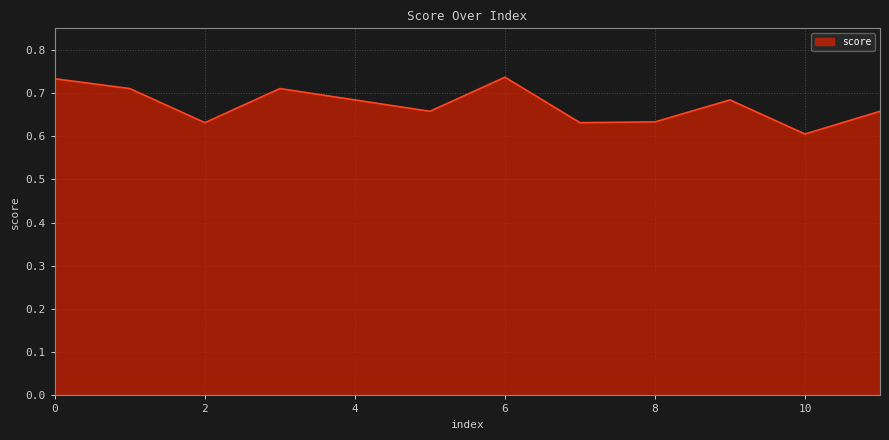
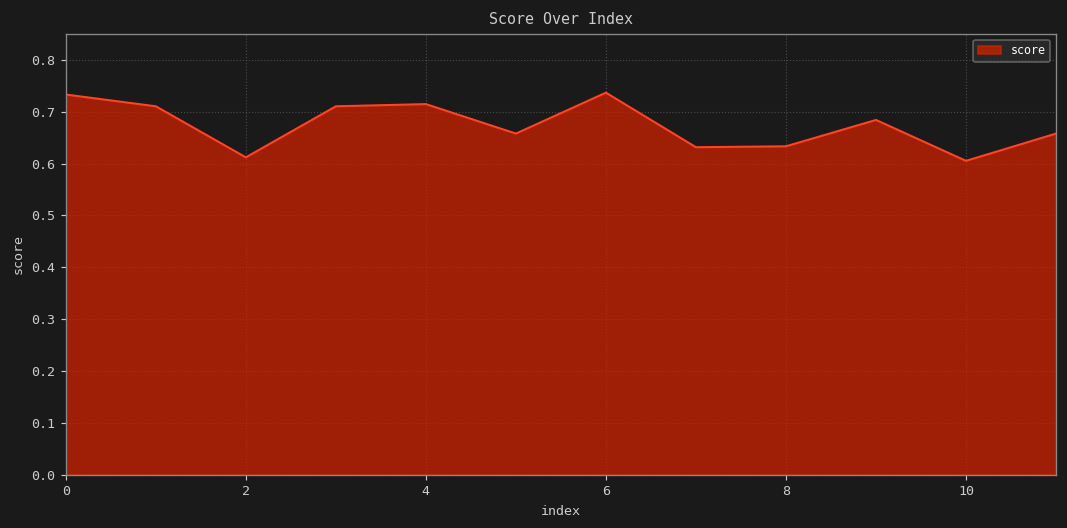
  {
    "0": 0.73,
-   "2": 0.63,
-   "4": 0.68,
+   "2": 0.61,
+   "4": 0.71,
    "6": 0.74,
    "8": 0.63,
    "10": 0.61
  }
